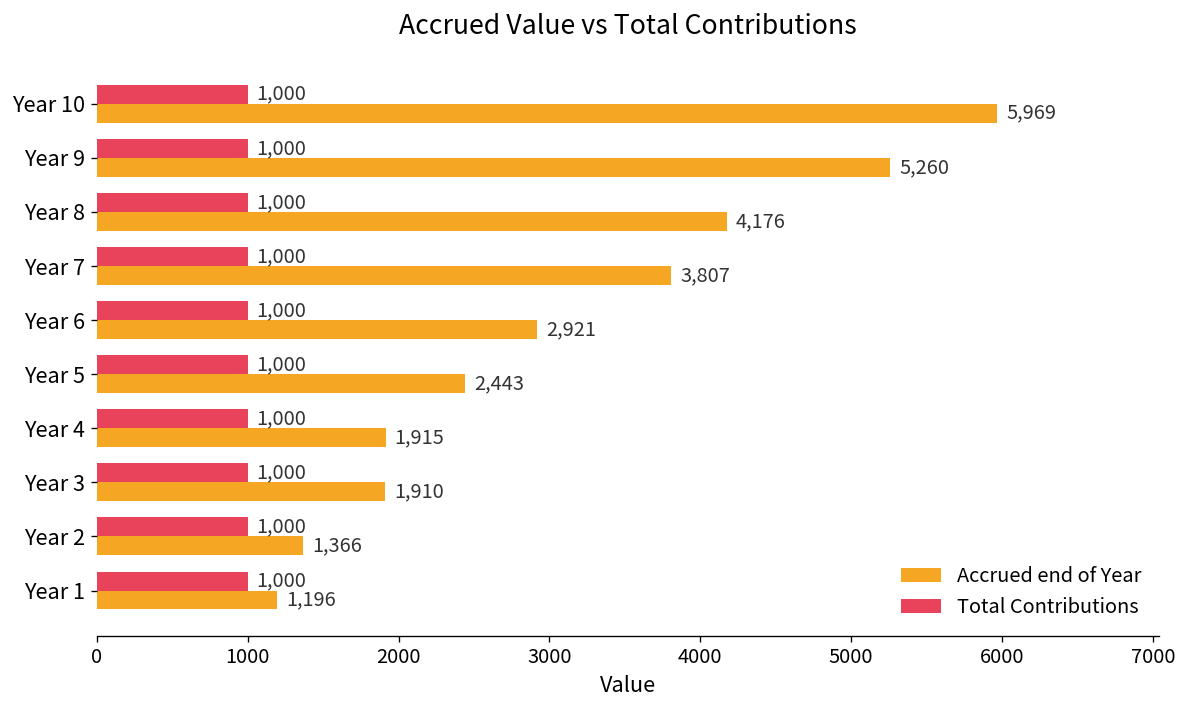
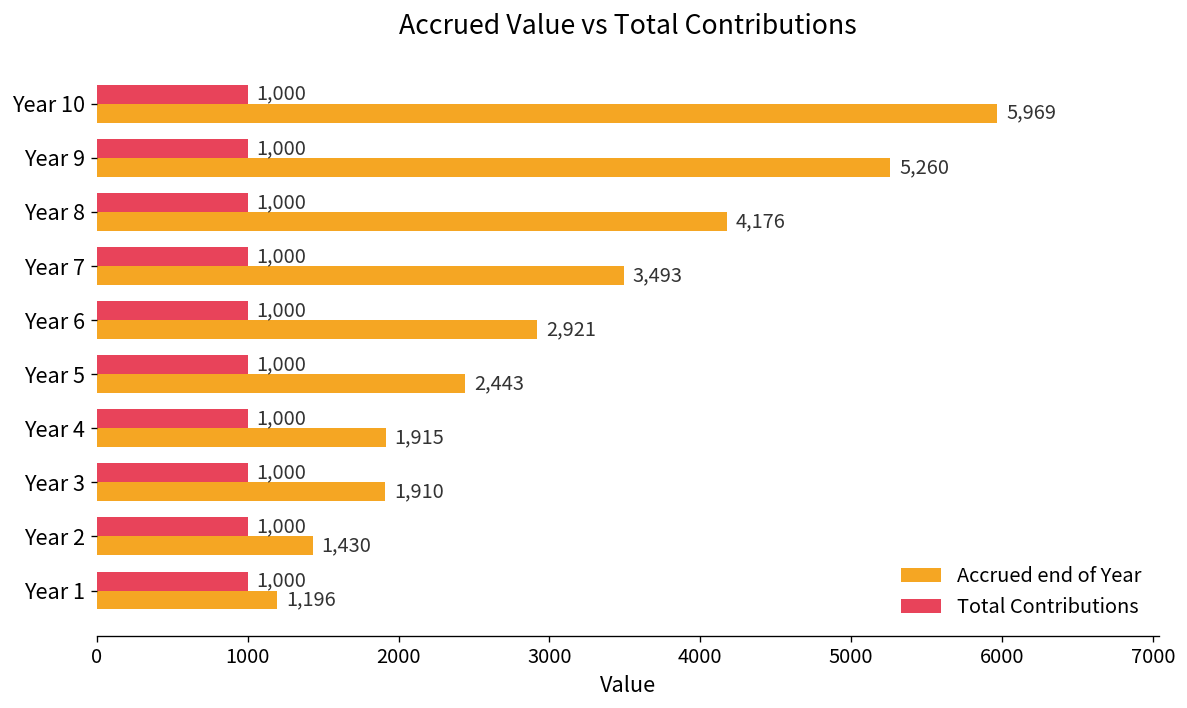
  {
    "Accrued end of Year": {
      "Year 10": "5,969",
      "Year 9": "5,260",
      "Year 8": "4,176",
-     "Year 7": "3,807",
+     "Year 7": "3,493",
      "Year 6": "2,921",
      "Year 5": "2,443",
      "Year 4": "1,915",
      "Year 3": "1,910",
-     "Year 2": "1,366",
+     "Year 2": "1,430",
      "Year 1": "1,196"
    },
    "Total Contributions": {
      "Year 10": "1,000",
      "Year 9": "1,000",
      "Year 8": "1,000",
      "Year 7": "1,000",
      "Year 6": "1,000",
      "Year 5": "1,000",
      "Year 4": "1,000",
      "Year 3": "1,000",
      "Year 2": "1,000",
      "Year 1": "1,000"
    }
  }
